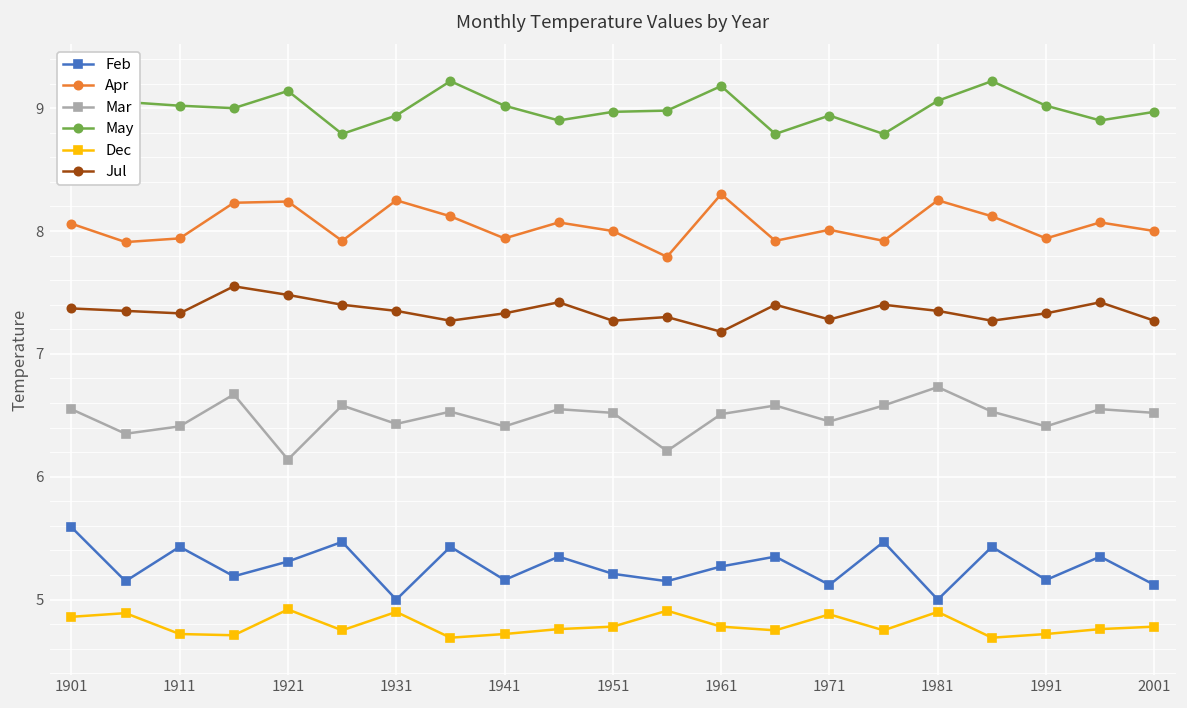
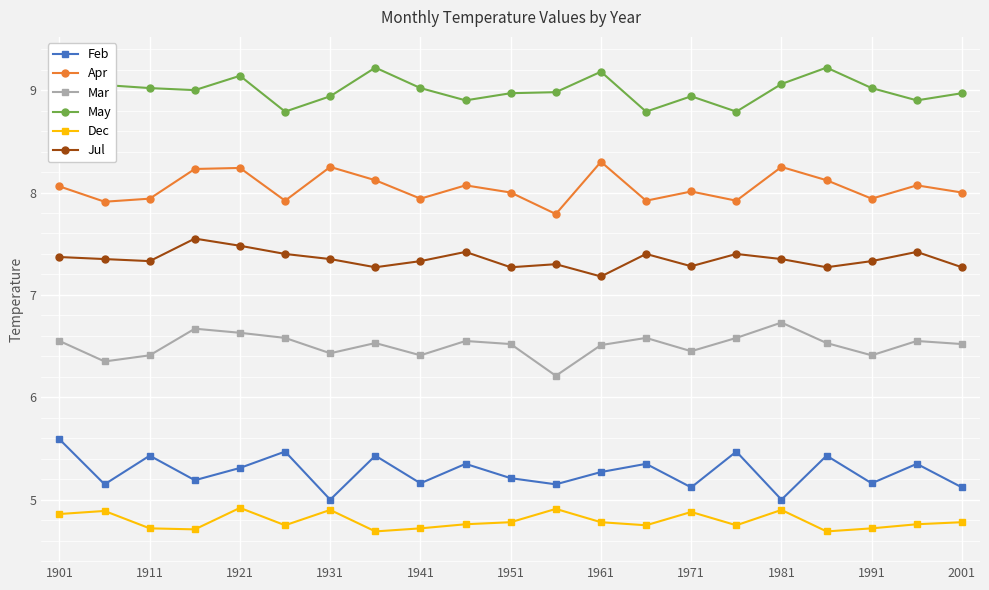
  {
    "Feb": {
      "1901": 5.59,
      "1911": 5.43,
      "1921": 5.31,
      "1931": 5.00,
      "1941": 5.16,
      "1951": 5.21,
      "1961": 5.27,
      "1971": 5.12,
      "1981": 5.00,
      "1991": 5.16,
      "2001": 5.12
    },
    "Apr": {
      "1901": 8.06,
      "1911": 7.94,
      "1921": 8.24,
      "1931": 8.25,
      "1941": 7.94,
      "1951": 8.00,
      "1961": 8.30,
      "1971": 8.01,
      "1981": 8.25,
      "1991": 7.94,
      "2001": 8.00
    },
    "Mar": {
      "1901": 6.55,
      "1911": 6.41,
-     "1921": 6.14,
+     "1921": 6.63,
      "1931": 6.43,
      "1941": 6.41,
      "1951": 6.52,
      "1961": 6.51,
      "1971": 6.45,
      "1981": 6.73,
      "1991": 6.41,
      "2001": 6.52
    },
    "May": {
      "1911": 9.02,
      "1921": 9.14,
      "1931": 8.94,
      "1941": 9.02,
      "1951": 8.97,
      "1961": 9.18,
      "1971": 8.94,
      "1981": 9.06,
      "1991": 9.02,
      "2001": 8.97
    },
    "Dec": {
      "1901": 4.86,
      "1911": 4.72,
      "1921": 4.92,
      "1931": 4.90,
      "1941": 4.72,
      "1951": 4.78,
      "1961": 4.78,
      "1971": 4.88,
      "1981": 4.90,
      "1991": 4.72,
      "2001": 4.78
    },
    "Jul": {
      "1901": 7.37,
      "1911": 7.33,
      "1921": 7.48,
      "1931": 7.35,
      "1941": 7.33,
      "1951": 7.27,
      "1961": 7.18,
      "1971": 7.28,
      "1981": 7.35,
      "1991": 7.33,
      "2001": 7.27
    }
  }
